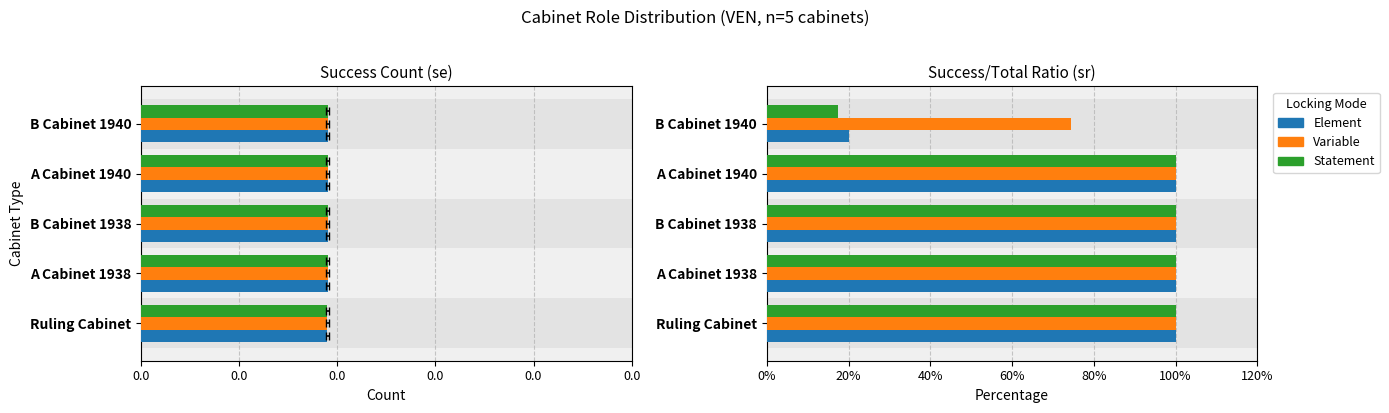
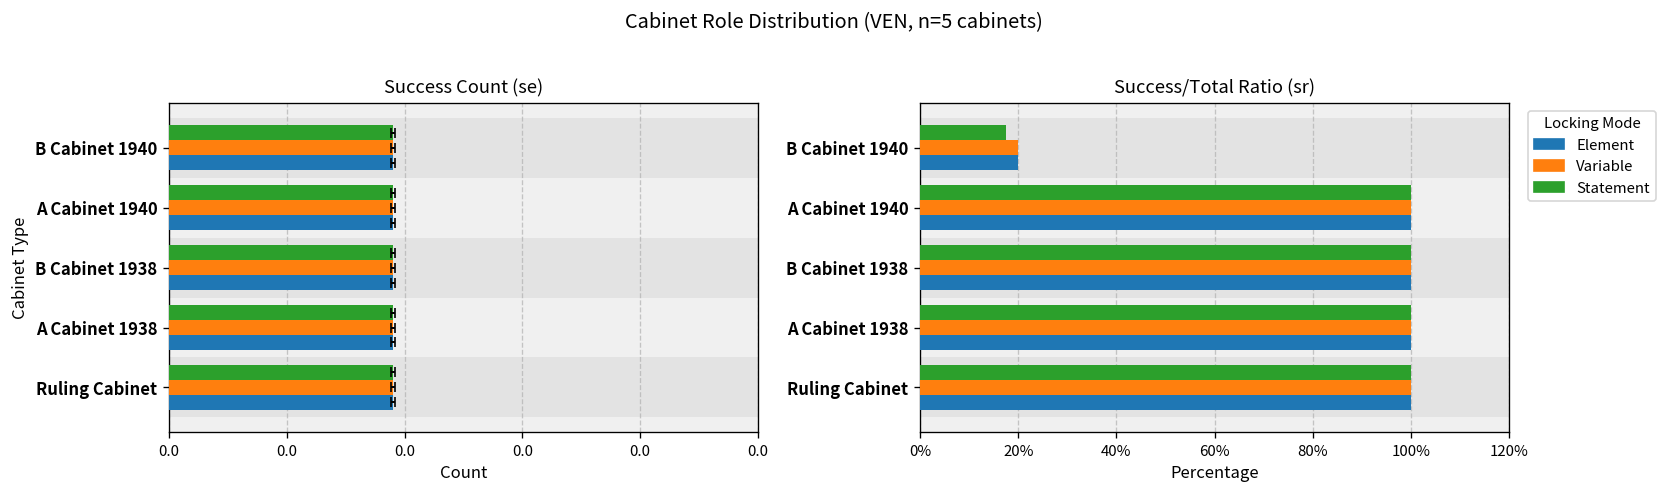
  {
    "Success/Total Ratio (sr)": {
      "Element": {
        "B Cabinet 1940": "20%",
        "A Cabinet 1940": "100%",
        "B Cabinet 1938": "100%",
        "A Cabinet 1938": "100%",
        "Ruling Cabinet": "100%"
      },
      "Variable": {
-       "B Cabinet 1940": "74%",
+       "B Cabinet 1940": "20%",
        "A Cabinet 1940": "100%",
        "B Cabinet 1938": "100%",
        "A Cabinet 1938": "100%",
        "Ruling Cabinet": "100%"
      },
      "Statement": {
        "B Cabinet 1940": "18%",
        "A Cabinet 1940": "100%",
        "B Cabinet 1938": "100%",
        "A Cabinet 1938": "100%",
        "Ruling Cabinet": "100%"
      }
    }
  }
